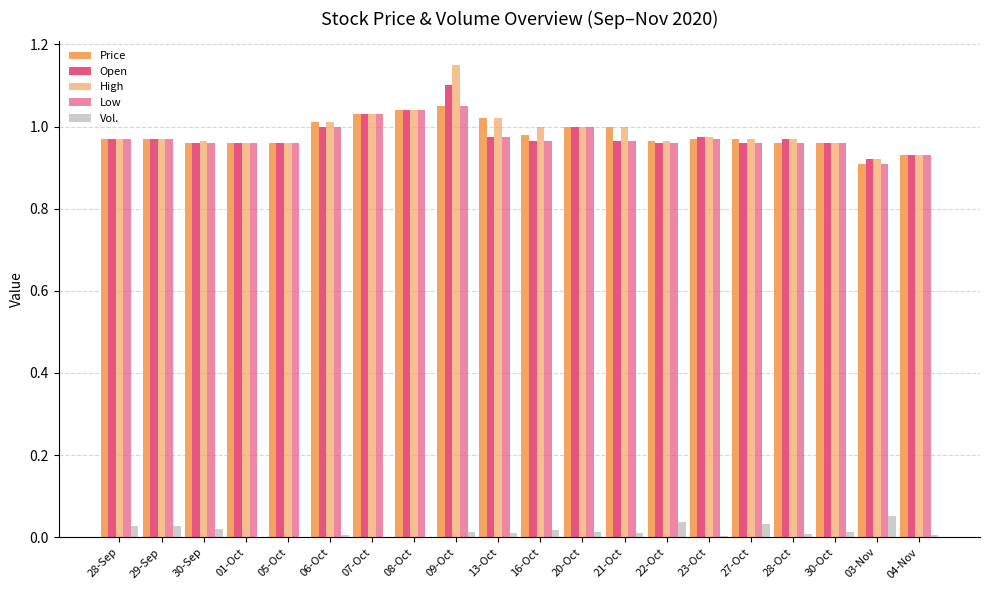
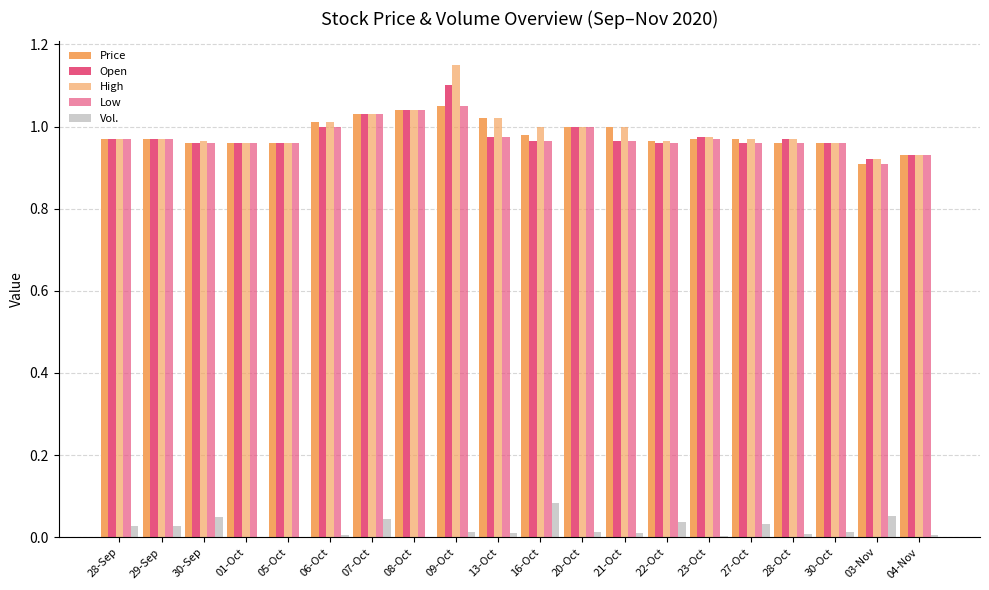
  {
    "Vol.": {
      "28-Sep": 0.03,
      "29-Sep": 0.03,
-     "30-Sep": 0.02,
-     "07-Oct": 0.00,
+     "30-Sep": 0.05,
+     "07-Oct": 0.04,
      "09-Oct": 0.01,
      "13-Oct": 0.01,
-     "16-Oct": 0.02,
+     "16-Oct": 0.08,
      "20-Oct": 0.01,
      "21-Oct": 0.01,
      "22-Oct": 0.04,
      "27-Oct": 0.03,
      "28-Oct": 0.01,
      "30-Oct": 0.01,
      "03-Nov": 0.05
    }
  }
